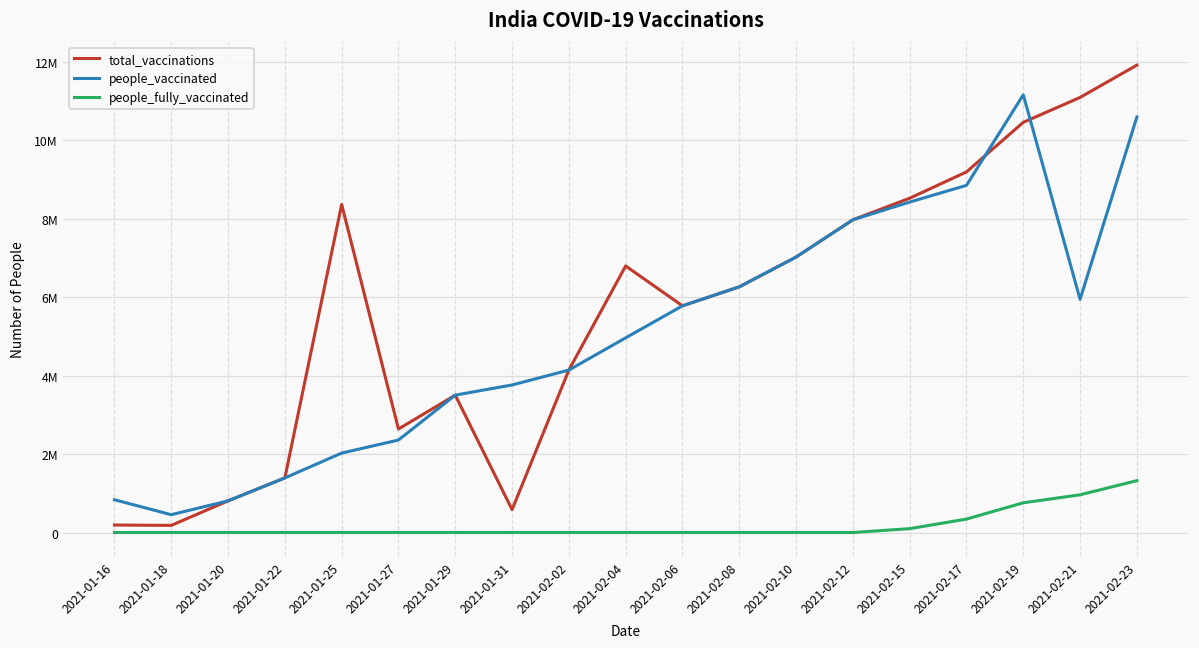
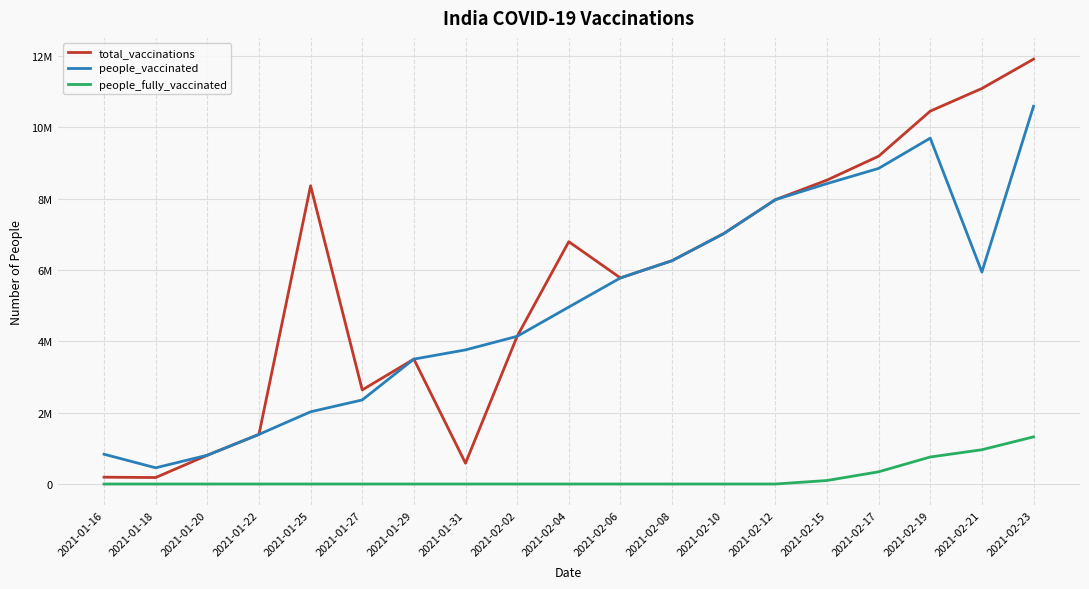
  {
    "total_vaccinations": {
      "2021-01-16": 200000,
      "2021-01-18": 200000,
      "2021-01-25": 8400000,
      "2021-01-27": 2600000,
      "2021-01-31": 600000,
      "2021-02-04": 6800000,
      "2021-02-15": 8500000,
      "2021-02-17": 9200000,
      "2021-02-19": 10400000,
      "2021-02-21": 11100000,
      "2021-02-23": 11900000
    },
    "people_vaccinated": {
      "2021-01-16": 800000,
      "2021-01-18": 500000,
      "2021-01-25": 2000000,
      "2021-01-27": 2400000,
      "2021-01-31": 3800000,
      "2021-02-04": 5000000,
      "2021-02-15": 8400000,
      "2021-02-17": 8800000,
-     "2021-02-19": 11200000,
+     "2021-02-19": 9700000,
      "2021-02-21": 5900000,
      "2021-02-23": 10600000
    },
    "people_fully_vaccinated": {
      "2021-01-16": 0,
      "2021-01-18": 0,
      "2021-01-20": 0,
      "2021-01-22": 0,
      "2021-01-25": 0,
      "2021-01-27": 0,
      "2021-01-29": 0,
      "2021-01-31": 0,
      "2021-02-02": 0,
      "2021-02-04": 0,
      "2021-02-06": 0,
      "2021-02-08": 0,
      "2021-02-10": 0,
      "2021-02-12": 0,
      "2021-02-15": 100000,
      "2021-02-17": 300000,
      "2021-02-19": 800000,
      "2021-02-21": 1000000,
      "2021-02-23": 1300000
    }
  }
